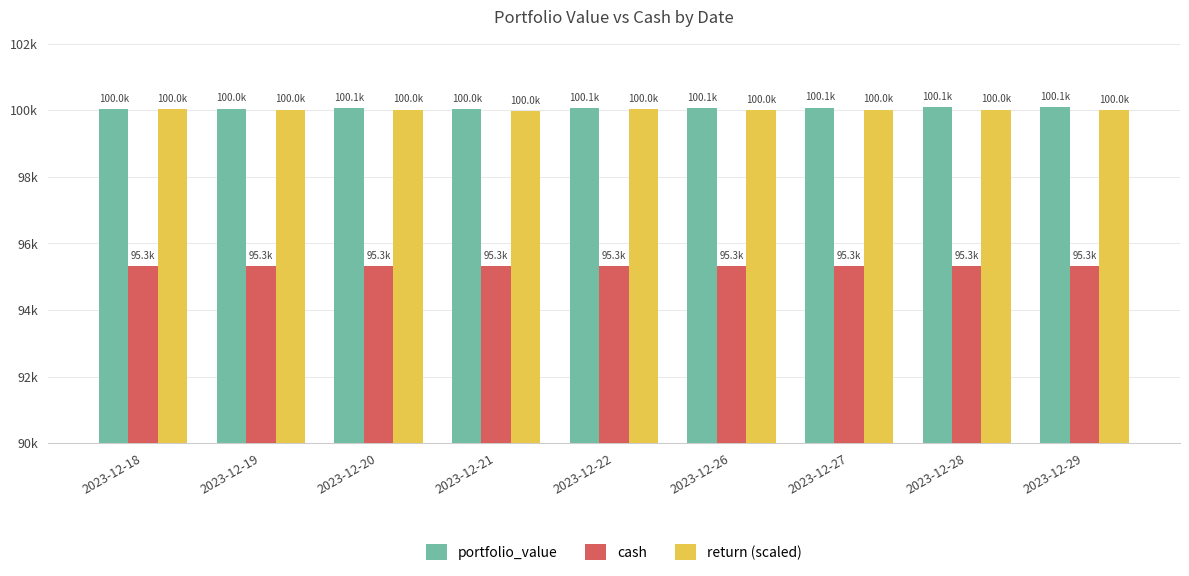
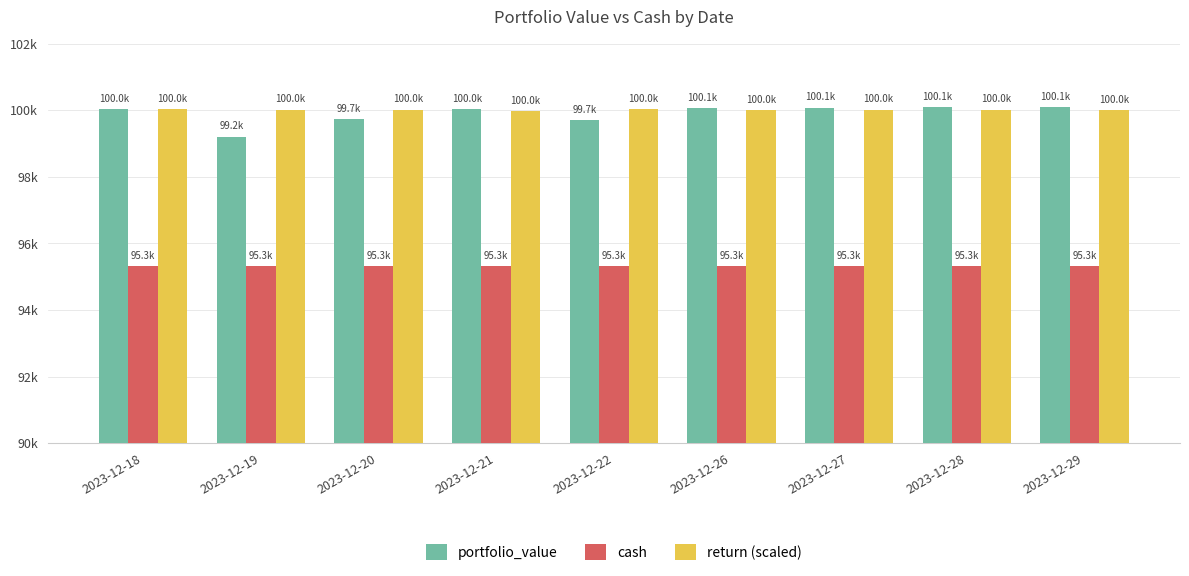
  {
    "portfolio_value": {
      "2023-12-18": "100.0k",
-     "2023-12-19": "100.0k",
-     "2023-12-20": "100.1k",
+     "2023-12-19": "99.2k",
+     "2023-12-20": "99.7k",
      "2023-12-21": "100.0k",
-     "2023-12-22": "100.1k",
+     "2023-12-22": "99.7k",
      "2023-12-26": "100.1k",
      "2023-12-27": "100.1k",
      "2023-12-28": "100.1k",
      "2023-12-29": "100.1k"
    },
    "cash": {
      "2023-12-18": "95.3k",
      "2023-12-19": "95.3k",
      "2023-12-20": "95.3k",
      "2023-12-21": "95.3k",
      "2023-12-22": "95.3k",
      "2023-12-26": "95.3k",
      "2023-12-27": "95.3k",
      "2023-12-28": "95.3k",
      "2023-12-29": "95.3k"
    },
    "return (scaled)": {
      "2023-12-18": "100.0k",
      "2023-12-19": "100.0k",
      "2023-12-20": "100.0k",
      "2023-12-21": "100.0k",
      "2023-12-22": "100.0k",
      "2023-12-26": "100.0k",
      "2023-12-27": "100.0k",
      "2023-12-28": "100.0k",
      "2023-12-29": "100.0k"
    }
  }
